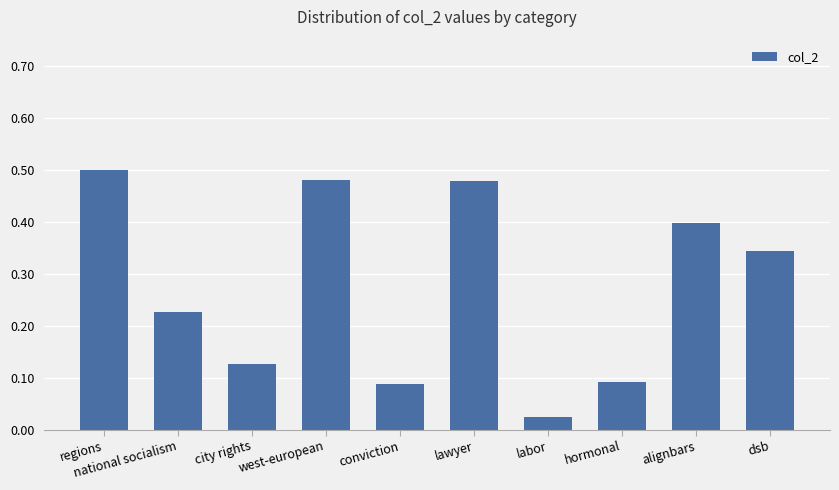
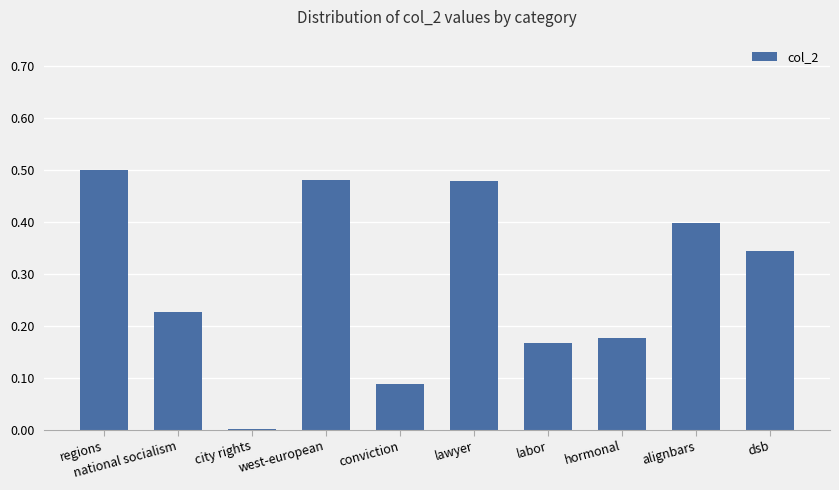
  {
    "regions": 0.50,
    "national socialism": 0.23,
-   "city rights": 0.13,
+   "city rights": 0.00,
    "west-european": 0.48,
    "conviction": 0.09,
    "lawyer": 0.48,
-   "labor": 0.02,
-   "hormonal": 0.09,
+   "labor": 0.17,
+   "hormonal": 0.18,
    "alignbars": 0.40,
    "dsb": 0.34
  }
